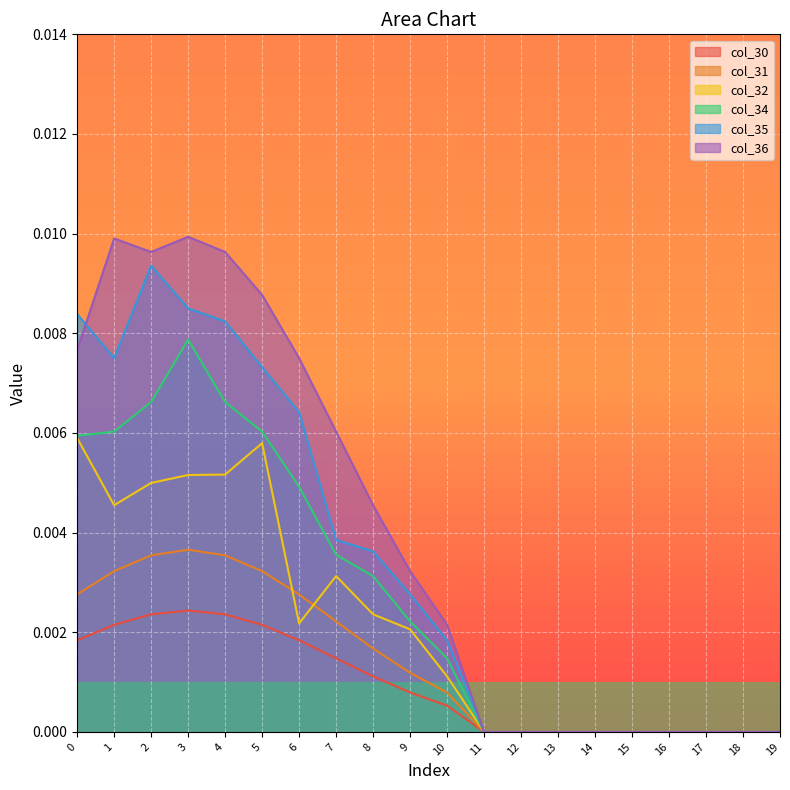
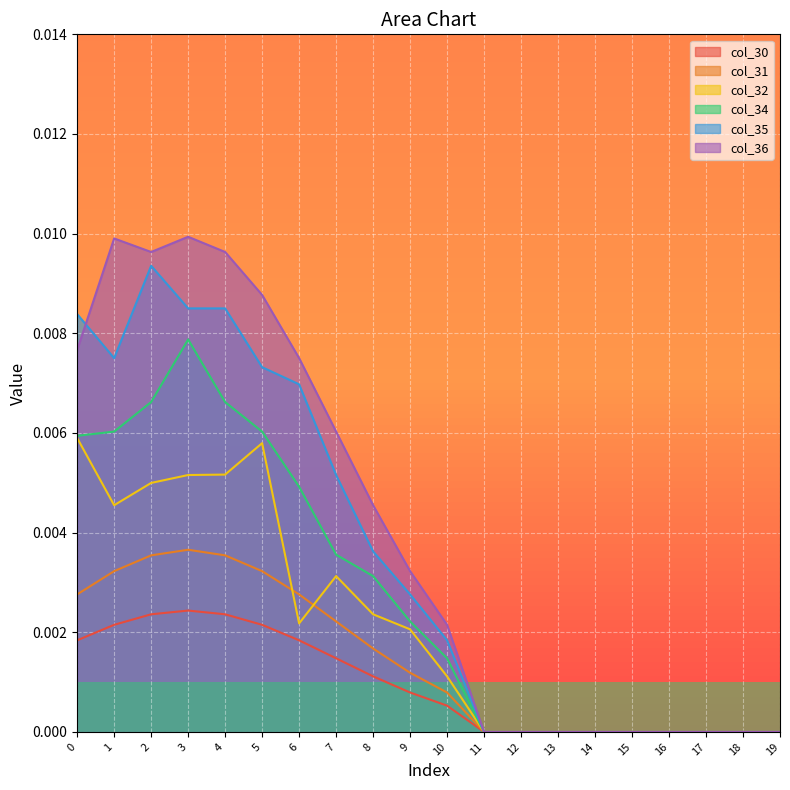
  {
    "col_32": {
      "1": 0.0045,
      "2": 0.0050,
      "3": 0.0052,
      "4": 0.0052,
      "5": 0.0058,
      "6": 0.0022,
      "7": 0.0031,
      "8": 0.0024,
      "9": 0.0021,
      "10": 0.0011
    },
    "col_34": {
      "1": 0.0060,
      "2": 0.0066,
      "3": 0.0079,
      "4": 0.0066,
      "5": 0.0060,
      "6": 0.0049,
      "7": 0.0036,
      "8": 0.0031,
      "9": 0.0022,
      "10": 0.0015
    },
    "col_35": {
      "0": 0.0084,
      "1": 0.0075,
      "2": 0.0094,
      "3": 0.0085,
-     "4": 0.0082,
+     "4": 0.0085,
      "5": 0.0073,
-     "6": 0.0064,
-     "7": 0.0039,
+     "6": 0.0070,
+     "7": 0.0052,
      "8": 0.0036,
      "9": 0.0028,
      "10": 0.0018
    },
    "col_36": {
      "0": 0.0077,
      "1": 0.0099,
      "2": 0.0096,
      "3": 0.0099,
      "4": 0.0096,
      "5": 0.0088,
      "6": 0.0075,
      "7": 0.0060,
      "8": 0.0045,
      "9": 0.0032,
      "10": 0.0021
    }
  }
